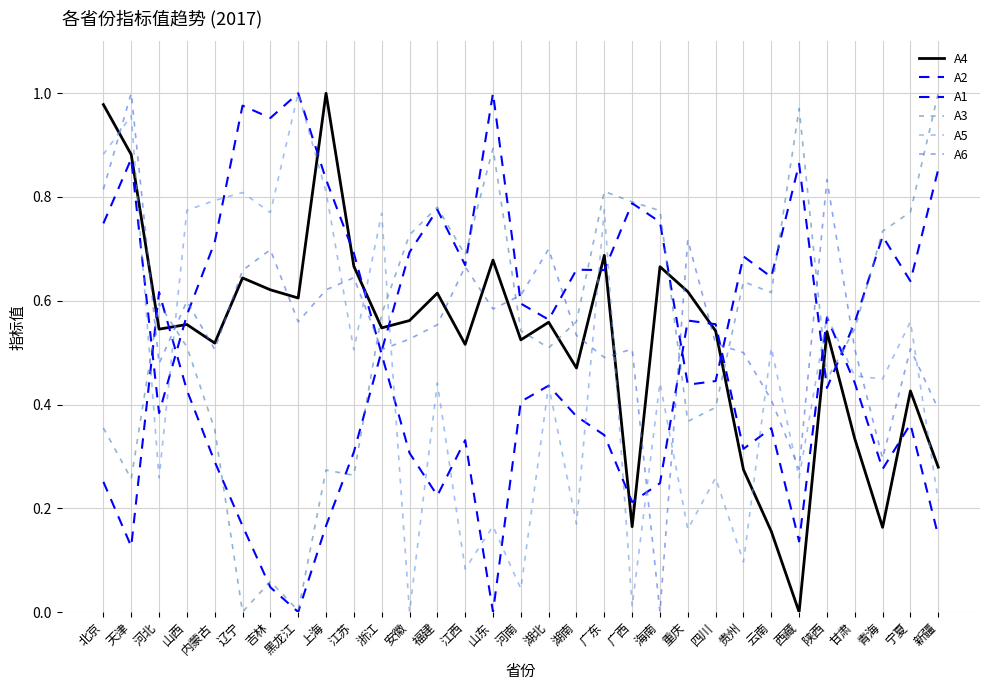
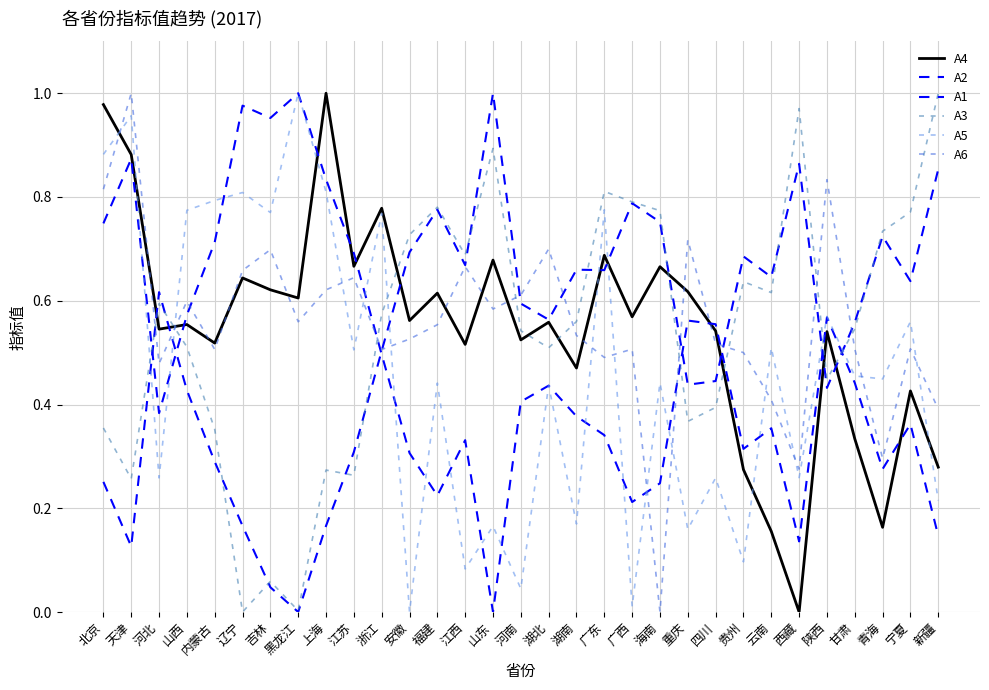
  {
    "A4": {
      "北京": 0.98,
      "天津": 0.88,
      "河北": 0.55,
      "山西": 0.55,
      "内蒙古": 0.52,
      "辽宁": 0.64,
      "吉林": 0.62,
      "黑龙江": 0.61,
      "上海": 1.00,
      "江苏": 0.67,
-     "浙江": 0.55,
+     "浙江": 0.78,
      "安徽": 0.56,
      "福建": 0.61,
      "江西": 0.52,
      "山东": 0.68,
      "河南": 0.52,
      "湖北": 0.56,
      "湖南": 0.47,
      "广东": 0.69,
-     "广西": 0.16,
+     "广西": 0.57,
      "海南": 0.67,
      "重庆": 0.62,
      "四川": 0.54,
      "贵州": 0.27,
      "云南": 0.16,
      "西藏": 0.00,
      "陕西": 0.54,
      "甘肃": 0.33,
      "青海": 0.16,
      "宁夏": 0.43,
      "新疆": 0.28
    }
  }
